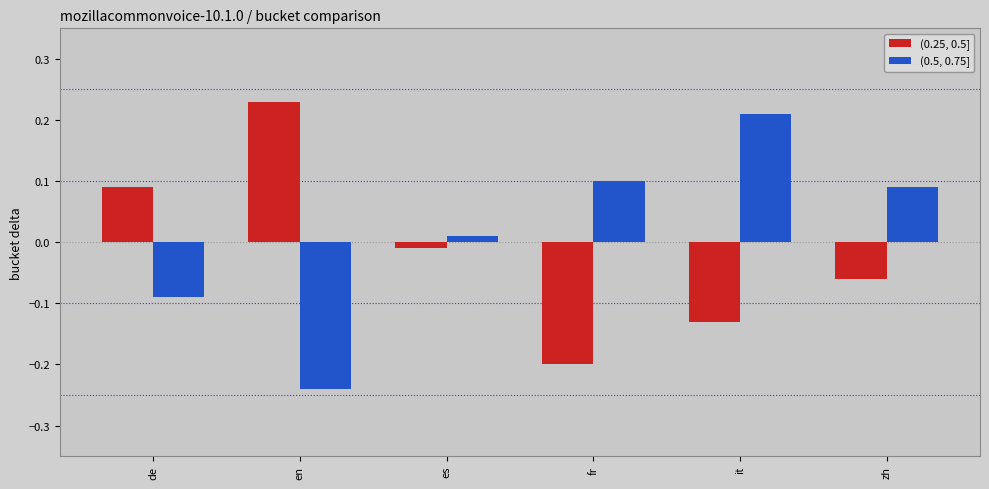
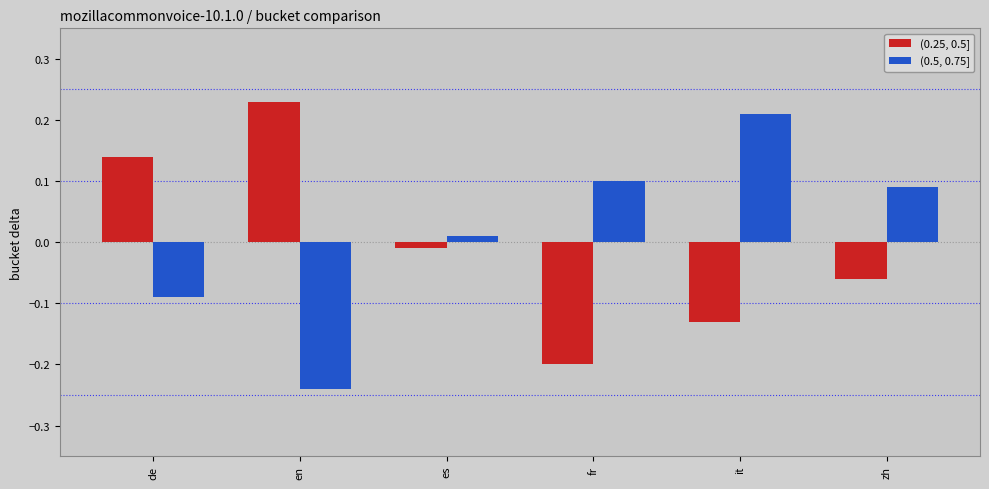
  {
    "(0.25, 0.5]": {
-     "de": 0.09,
+     "de": 0.14,
      "en": 0.23,
      "es": -0.01,
      "fr": -0.20,
      "it": -0.13,
      "zh": -0.06
    },
    "(0.5, 0.75]": {
      "de": -0.09,
      "en": -0.24,
      "es": 0.01,
      "fr": 0.10,
      "it": 0.21,
      "zh": 0.09
    }
  }
